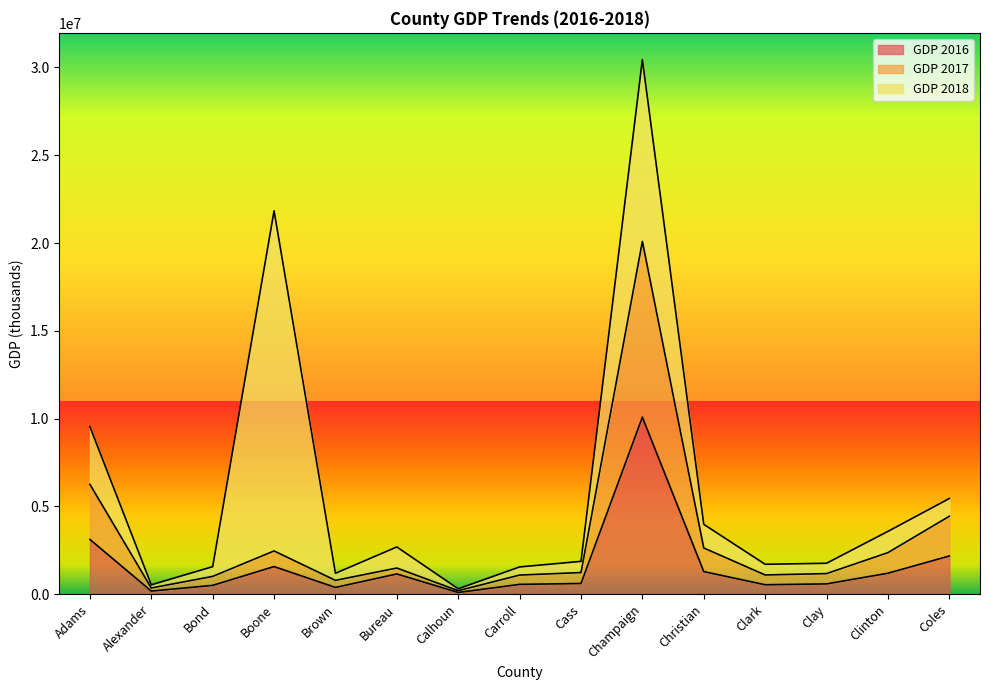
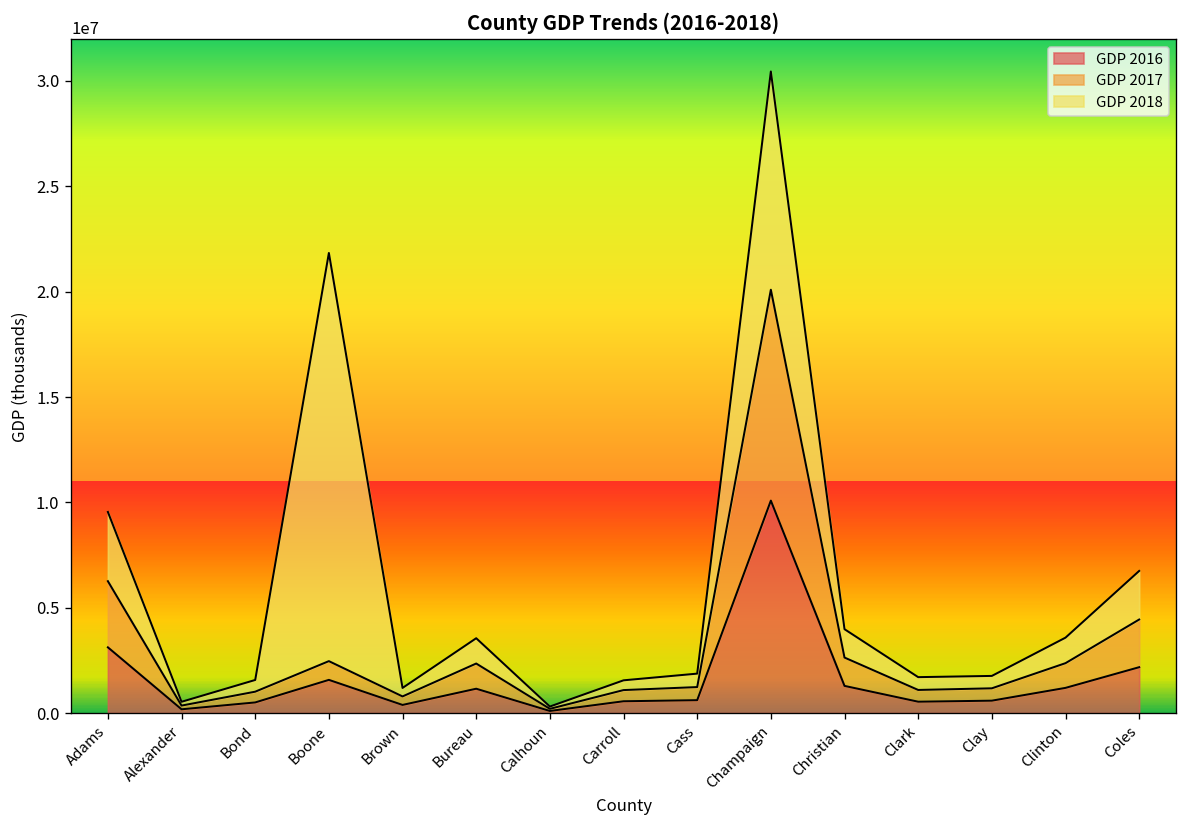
  {
    "GDP 2016": {
      "Adams": 3100000,
      "Alexander": 200000,
      "Bond": 500000,
      "Boone": 1600000,
      "Brown": 400000,
      "Bureau": 1200000,
      "Carroll": 600000,
      "Cass": 600000,
      "Champaign": 10100000,
      "Christian": 1300000,
      "Clark": 500000,
      "Clay": 600000,
      "Clinton": 1200000,
      "Coles": 2200000
    },
    "GDP 2017": {
      "Adams": 3100000,
      "Alexander": 200000,
      "Bond": 500000,
      "Boone": 900000,
      "Brown": 400000,
-     "Bureau": 300000,
+     "Bureau": 1200000,
      "Carroll": 500000,
      "Cass": 600000,
      "Champaign": 10000000,
      "Christian": 1300000,
      "Clark": 600000,
      "Clay": 600000,
      "Clinton": 1200000,
      "Coles": 2300000
    },
    "GDP 2018": {
      "Adams": 3300000,
      "Alexander": 200000,
      "Bond": 600000,
      "Boone": 19400000,
      "Brown": 400000,
      "Bureau": 1200000,
      "Carroll": 500000,
      "Cass": 600000,
      "Champaign": 10400000,
      "Christian": 1300000,
      "Clark": 600000,
      "Clay": 600000,
      "Clinton": 1200000,
-     "Coles": 1000000
+     "Coles": 2300000
    }
  }
